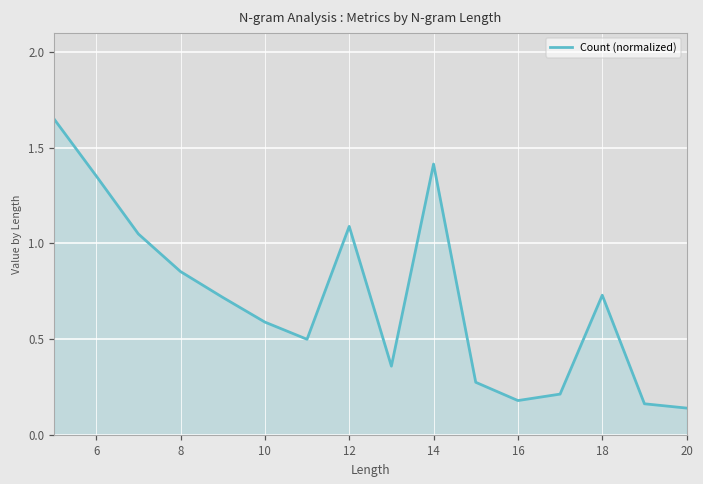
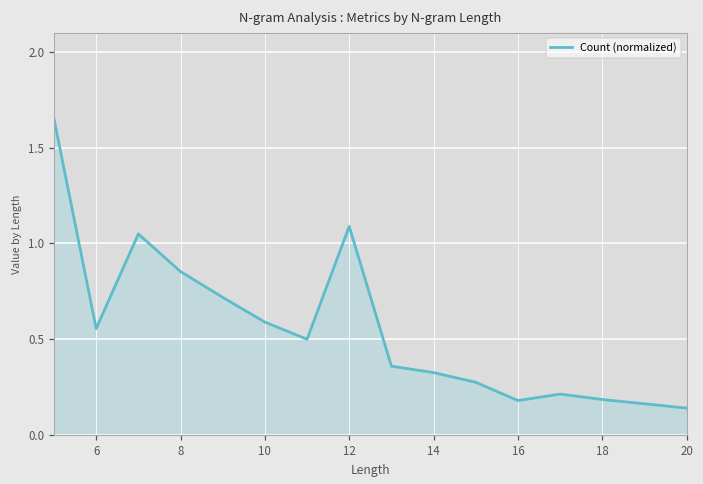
  {
-   "6": 1.35,
+   "6": 0.56,
    "8": 0.85,
    "10": 0.59,
    "12": 1.09,
-   "14": 1.41,
+   "14": 0.33,
    "16": 0.18,
-   "18": 0.73,
+   "18": 0.19,
    "20": 0.14
  }
